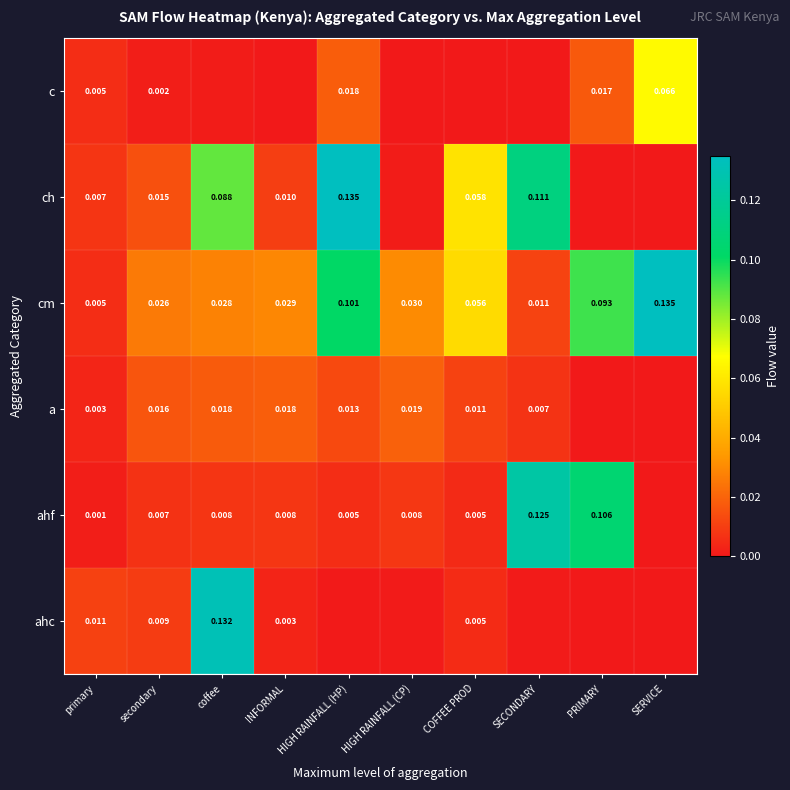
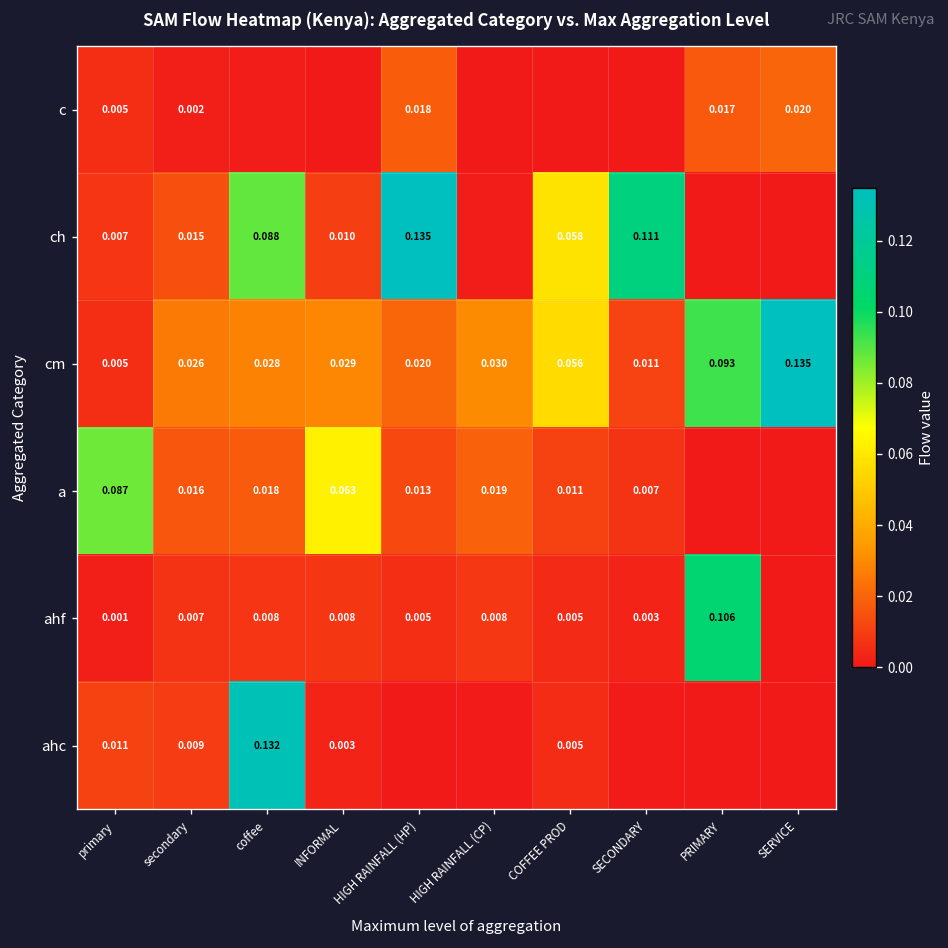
  {
    "c": {
      "primary": 0.005,
      "secondary": 0.002,
      "HIGH RAINFALL (HP)": 0.018,
      "PRIMARY": 0.017,
-     "SERVICE": 0.066
+     "SERVICE": 0.020
    },
    "ch": {
      "primary": 0.007,
      "secondary": 0.015,
      "coffee": 0.088,
      "INFORMAL": 0.010,
      "HIGH RAINFALL (HP)": 0.135,
      "COFFEE PROD": 0.058,
      "SECONDARY": 0.111
    },
    "cm": {
      "primary": 0.005,
      "secondary": 0.026,
      "coffee": 0.028,
      "INFORMAL": 0.029,
-     "HIGH RAINFALL (HP)": 0.101,
+     "HIGH RAINFALL (HP)": 0.020,
      "HIGH RAINFALL (CP)": 0.030,
      "COFFEE PROD": 0.056,
      "SECONDARY": 0.011,
      "PRIMARY": 0.093,
      "SERVICE": 0.135
    },
    "a": {
-     "primary": 0.003,
+     "primary": 0.087,
      "secondary": 0.016,
      "coffee": 0.018,
-     "INFORMAL": 0.018,
+     "INFORMAL": 0.063,
      "HIGH RAINFALL (HP)": 0.013,
      "HIGH RAINFALL (CP)": 0.019,
      "COFFEE PROD": 0.011,
      "SECONDARY": 0.007
    },
    "ahf": {
      "primary": 0.001,
      "secondary": 0.007,
      "coffee": 0.008,
      "INFORMAL": 0.008,
      "HIGH RAINFALL (HP)": 0.005,
      "HIGH RAINFALL (CP)": 0.008,
      "COFFEE PROD": 0.005,
-     "SECONDARY": 0.125,
+     "SECONDARY": 0.003,
      "PRIMARY": 0.106
    },
    "ahc": {
      "primary": 0.011,
      "secondary": 0.009,
      "coffee": 0.132,
      "INFORMAL": 0.003,
      "COFFEE PROD": 0.005
    }
  }
